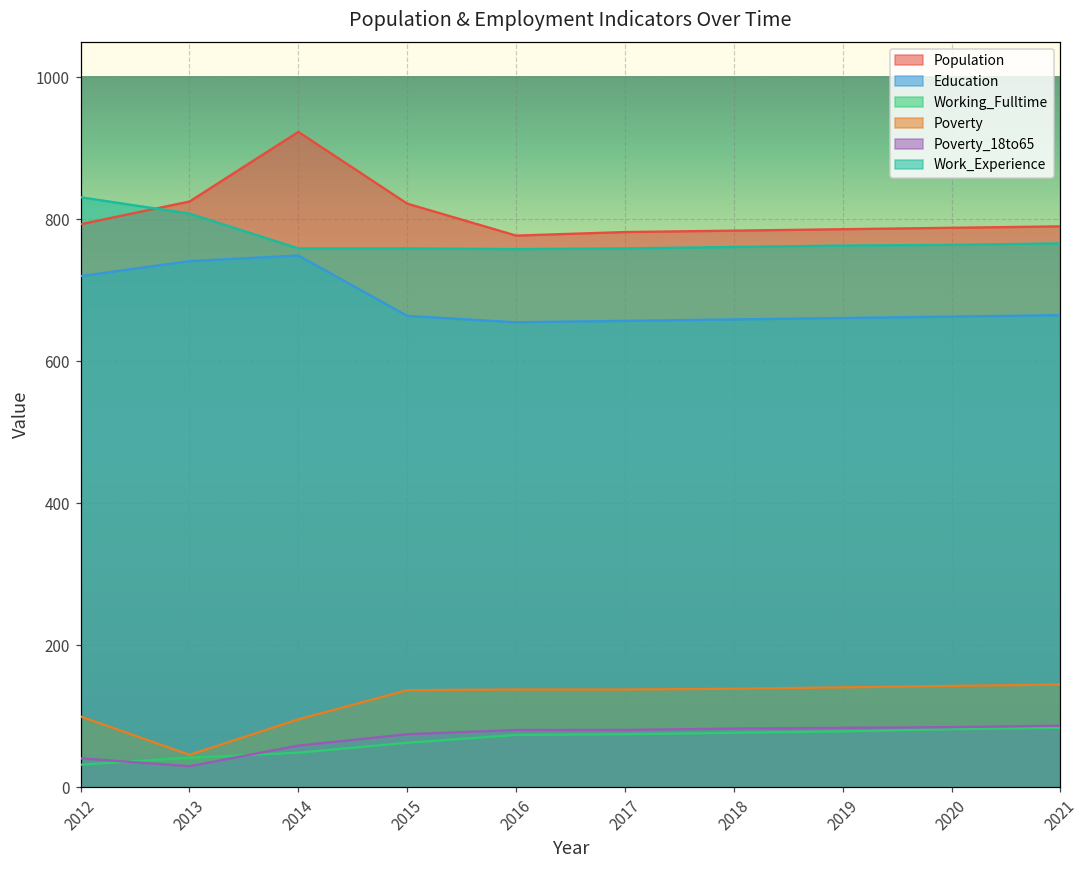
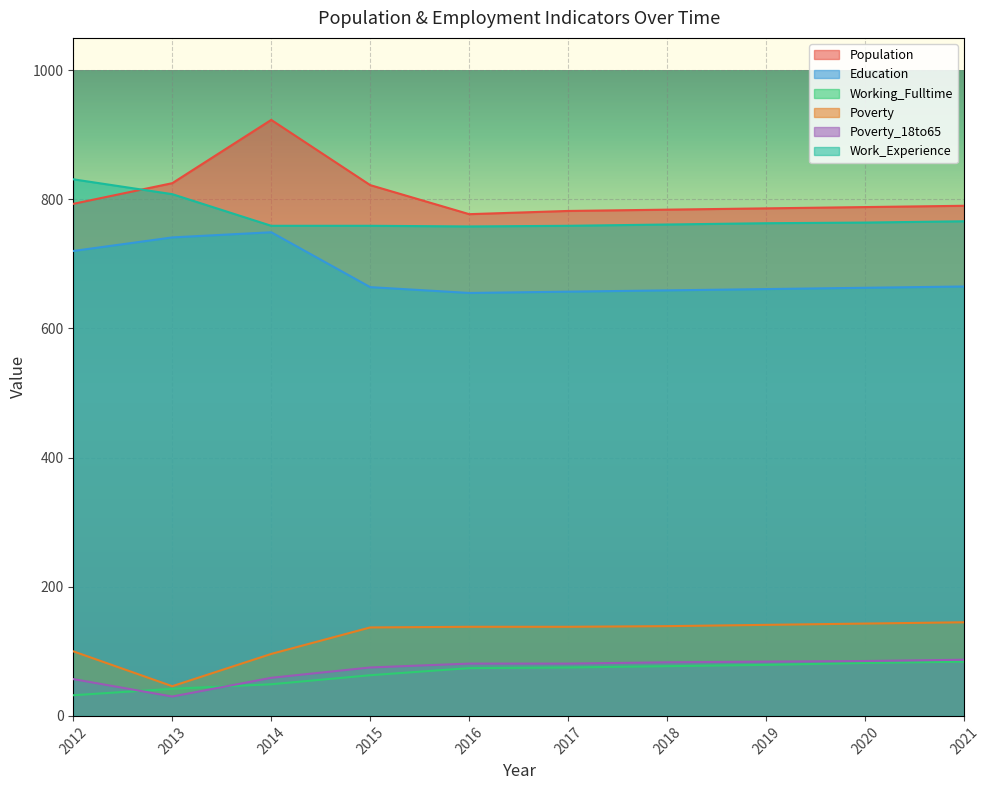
  {
    "Education": {
      "2012": 720,
      "2013": 740,
      "2014": 750,
      "2015": 660,
      "2016": 660,
      "2017": 660,
      "2018": 660,
      "2019": 660,
      "2020": 660,
      "2021": 670
    },
    "Poverty_18to65": {
-     "2012": 40,
+     "2012": 60,
      "2013": 30,
      "2014": 60,
      "2015": 80,
      "2016": 80,
      "2017": 80,
      "2018": 80,
      "2019": 80
    }
  }
